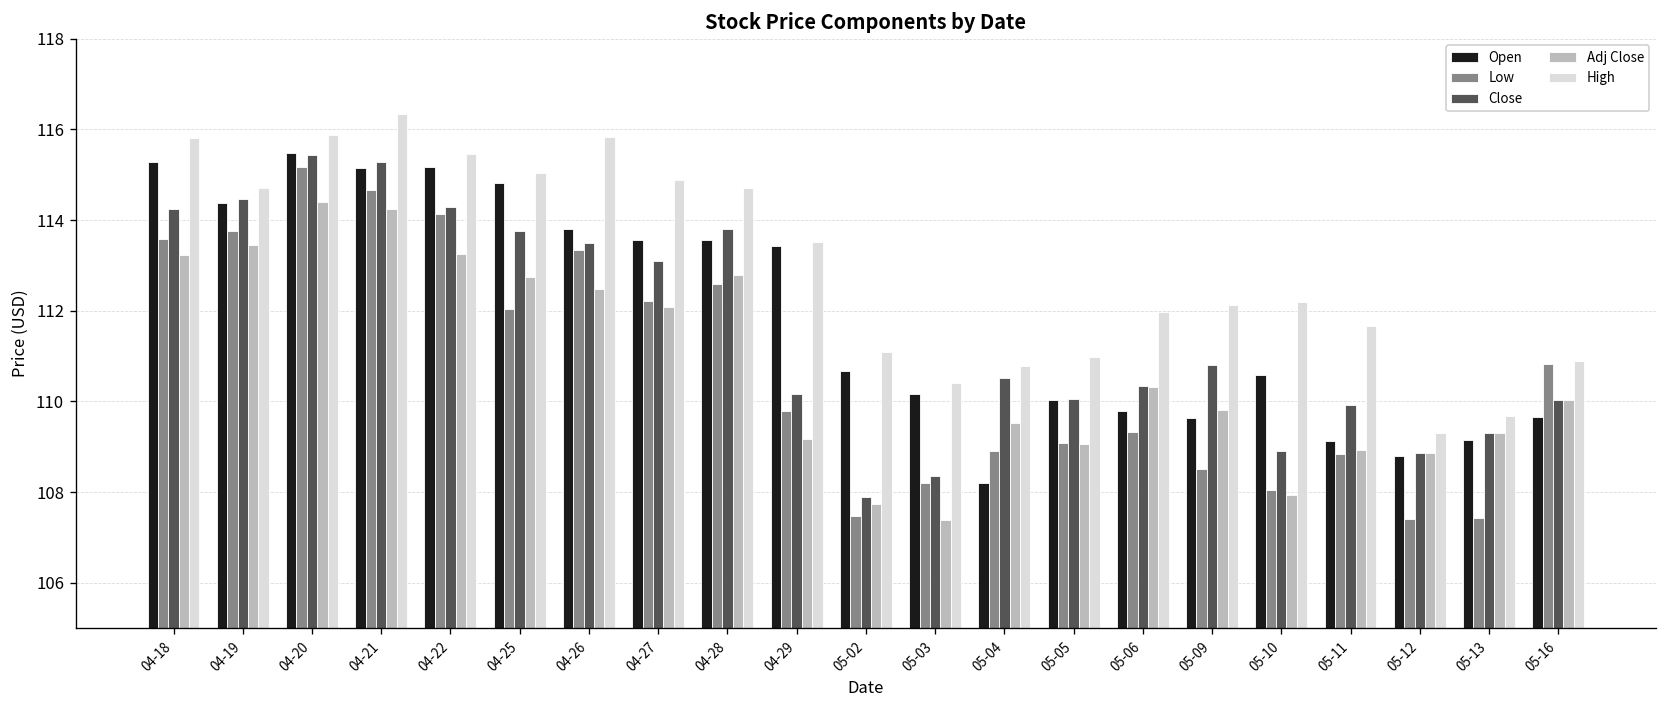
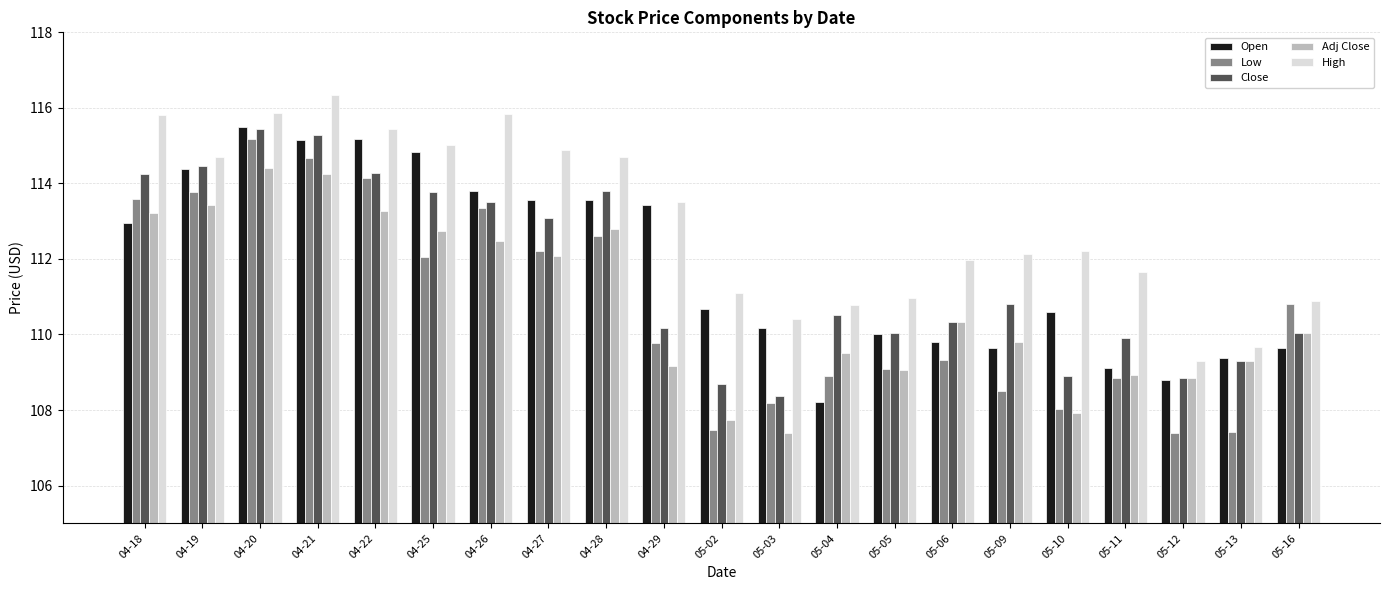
  {
    "Open": {
-     "04-18": 115.3,
+     "04-18": 113.0,
      "04-19": 114.4,
      "04-20": 115.5,
      "04-21": 115.2,
      "04-22": 115.2,
      "04-25": 114.8,
      "04-26": 113.8,
      "04-27": 113.6,
      "04-28": 113.6,
      "04-29": 113.4,
      "05-02": 110.7,
      "05-03": 110.2,
      "05-04": 108.2,
      "05-05": 110.0,
      "05-06": 109.8,
      "05-09": 109.6,
      "05-10": 110.6,
      "05-11": 109.1,
      "05-12": 108.8,
-     "05-13": 109.1,
+     "05-13": 109.4,
      "05-16": 109.7
    },
    "Low": {
      "04-18": 113.6,
      "04-19": 113.8,
      "04-20": 115.2,
      "04-21": 114.7,
      "04-22": 114.1,
      "04-25": 112.0,
      "04-26": 113.4,
      "04-27": 112.2,
      "04-28": 112.6,
      "04-29": 109.8,
      "05-02": 107.5,
      "05-03": 108.2,
      "05-04": 108.9,
      "05-05": 109.1,
      "05-06": 109.3,
      "05-09": 108.5,
      "05-10": 108.0,
      "05-11": 108.8,
      "05-12": 107.4,
      "05-13": 107.4,
      "05-16": 110.8
    },
    "Close": {
      "04-18": 114.2,
      "04-19": 114.5,
      "04-20": 115.4,
      "04-21": 115.3,
      "04-22": 114.3,
      "04-25": 113.8,
      "04-26": 113.5,
      "04-27": 113.1,
      "04-28": 113.8,
      "04-29": 110.2,
-     "05-02": 107.9,
+     "05-02": 108.7,
      "05-03": 108.4,
      "05-04": 110.5,
      "05-05": 110.1,
      "05-06": 110.3,
      "05-09": 110.8,
      "05-10": 108.9,
      "05-11": 109.9,
      "05-12": 108.9,
      "05-13": 109.3,
      "05-16": 110.0
    }
  }
